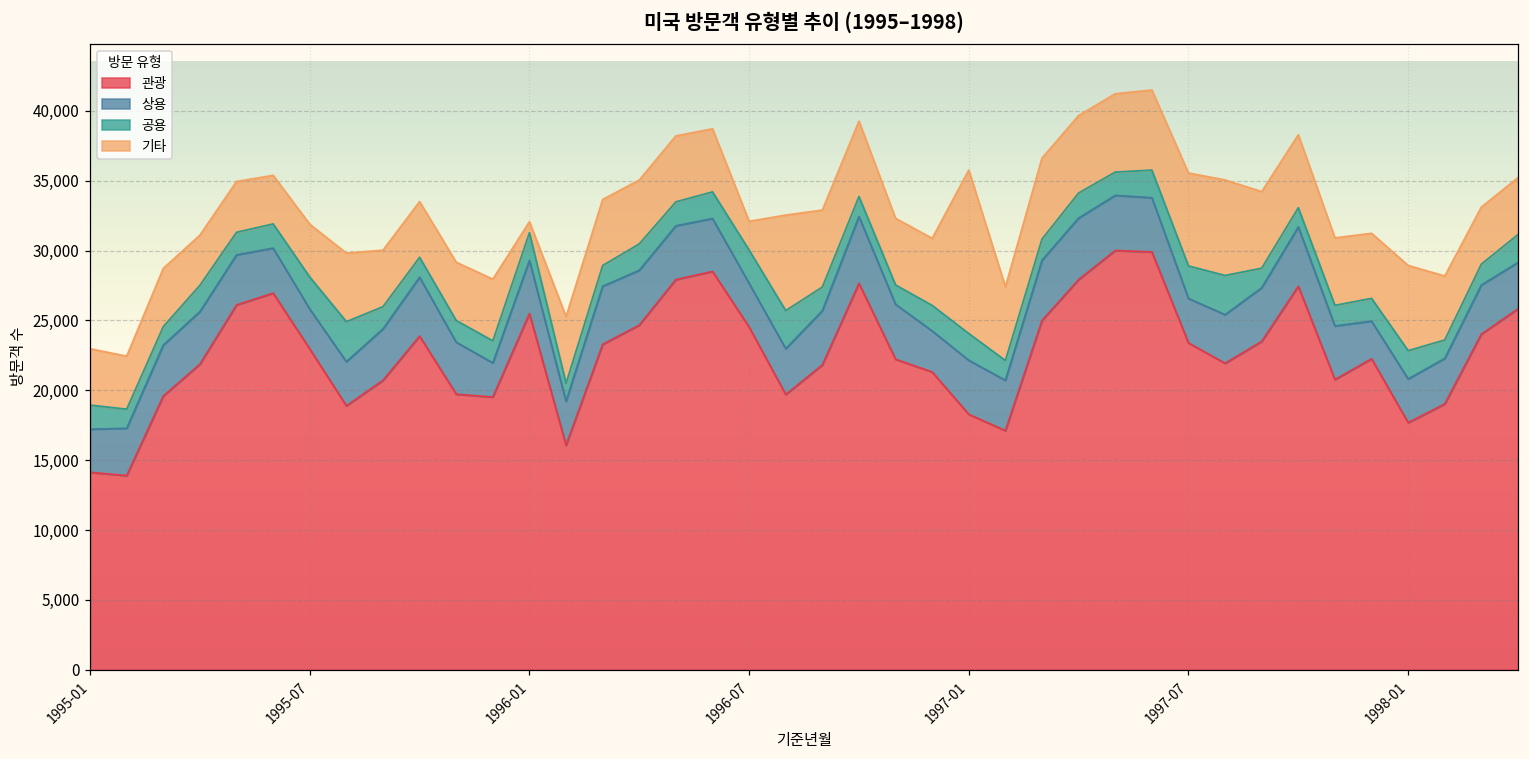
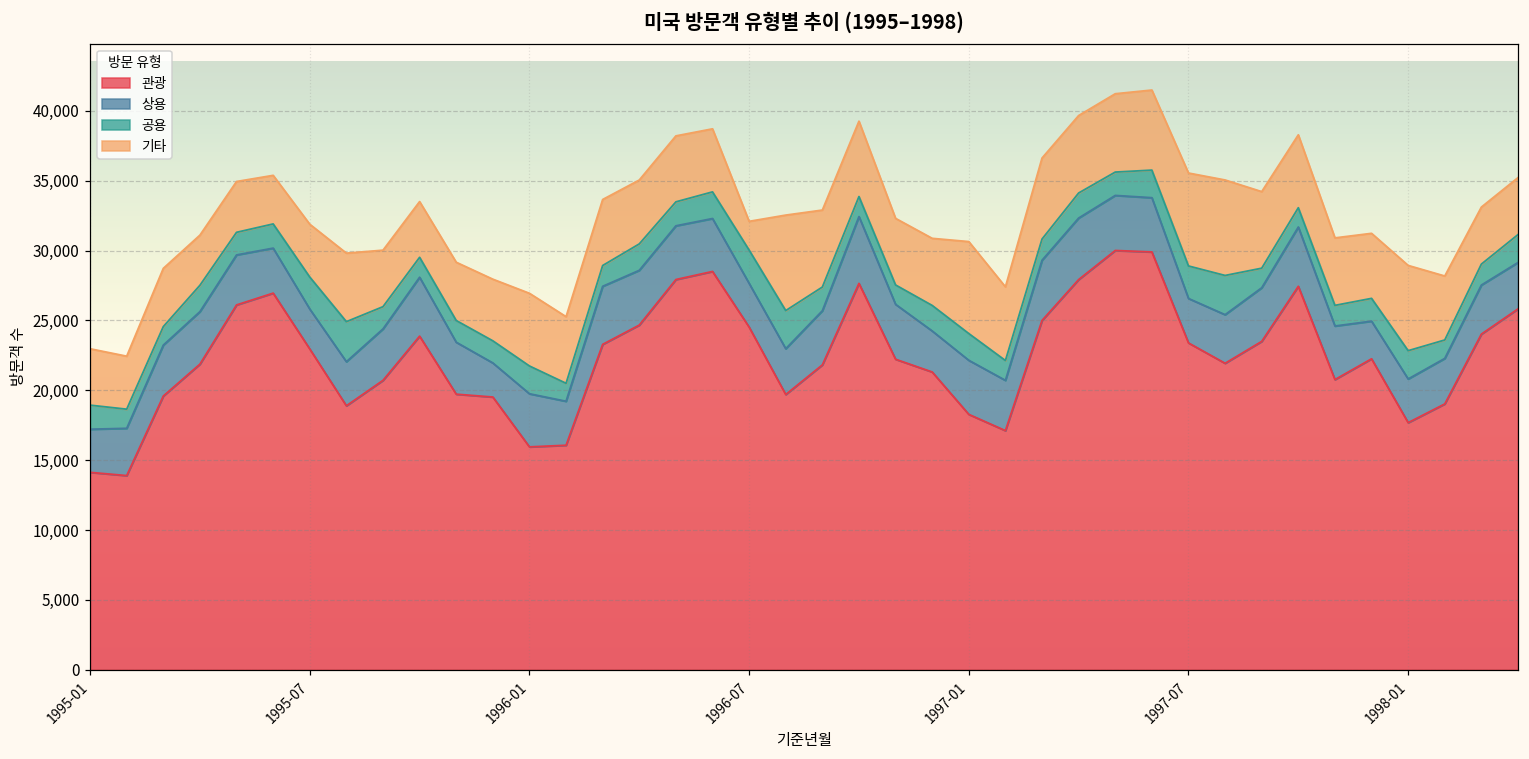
  {
    "관광": {
      "1995-01": "14,100",
      "1995-07": "23,000",
-     "1996-01": "25,500",
+     "1996-01": "16,000",
      "1996-07": "24,500",
      "1997-01": "18,300",
      "1997-07": "23,400",
      "1998-01": "17,700"
    },
    "기타": {
      "1995-01": "4,000",
      "1995-07": "3,800",
-     "1996-01": "800",
+     "1996-01": "5,200",
      "1996-07": "2,100",
-     "1997-01": "11,700",
+     "1997-01": "6,600",
      "1997-07": "6,700",
      "1998-01": "6,100"
    }
  }
